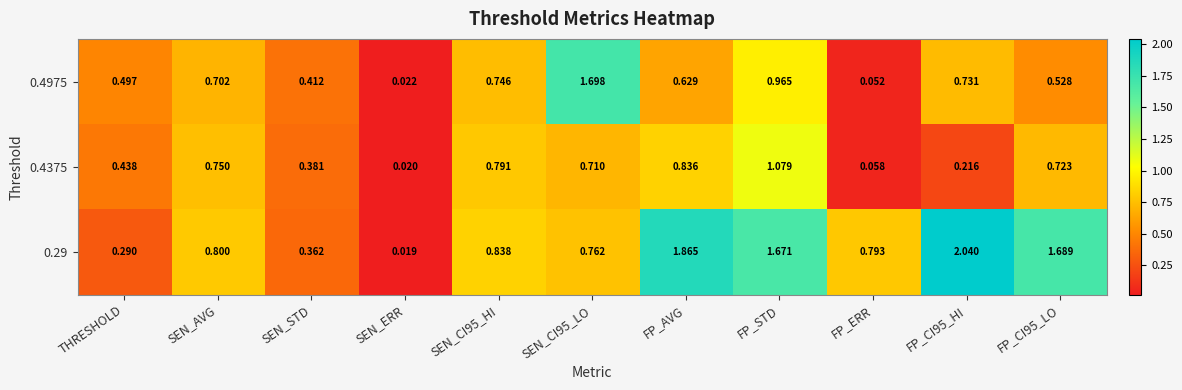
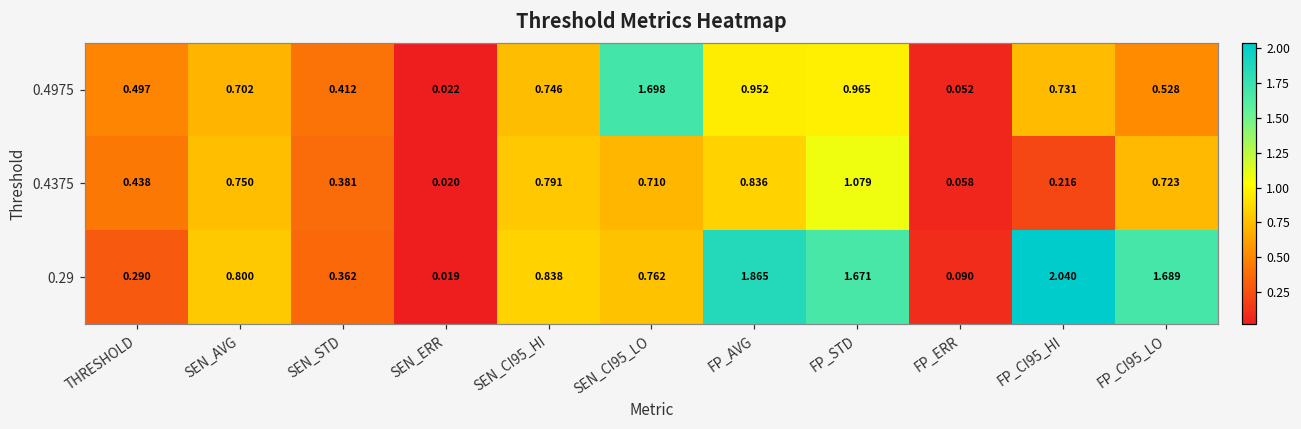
  {
    "0.4975": {
      "THRESHOLD": 0.497,
      "SEN_AVG": 0.702,
      "SEN_STD": 0.412,
      "SEN_ERR": 0.022,
      "SEN_CI95_HI": 0.746,
      "SEN_CI95_LO": 1.698,
-     "FP_AVG": 0.629,
+     "FP_AVG": 0.952,
      "FP_STD": 0.965,
      "FP_ERR": 0.052,
      "FP_CI95_HI": 0.731,
      "FP_CI95_LO": 0.528
    },
    "0.4375": {
      "THRESHOLD": 0.438,
      "SEN_AVG": 0.750,
      "SEN_STD": 0.381,
      "SEN_ERR": 0.020,
      "SEN_CI95_HI": 0.791,
      "SEN_CI95_LO": 0.710,
      "FP_AVG": 0.836,
      "FP_STD": 1.079,
      "FP_ERR": 0.058,
      "FP_CI95_HI": 0.216,
      "FP_CI95_LO": 0.723
    },
    "0.29": {
      "THRESHOLD": 0.290,
      "SEN_AVG": 0.800,
      "SEN_STD": 0.362,
      "SEN_ERR": 0.019,
      "SEN_CI95_HI": 0.838,
      "SEN_CI95_LO": 0.762,
      "FP_AVG": 1.865,
      "FP_STD": 1.671,
-     "FP_ERR": 0.793,
+     "FP_ERR": 0.090,
      "FP_CI95_HI": 2.040,
      "FP_CI95_LO": 1.689
    }
  }
